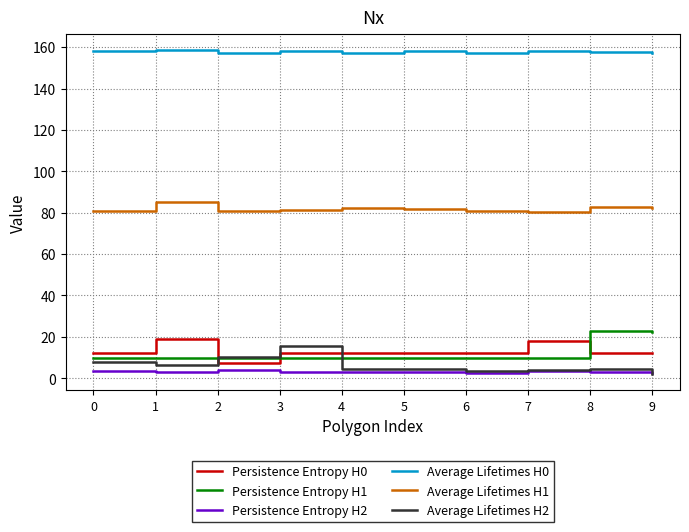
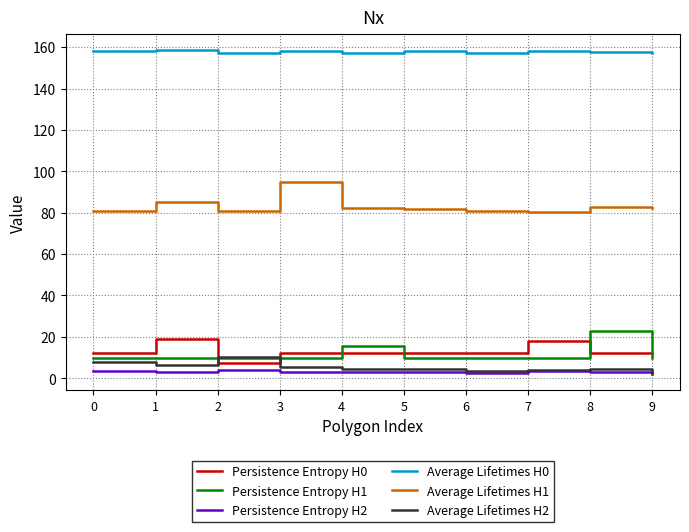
  {
    "Persistence Entropy H0": {
      "0": 12,
      "1": 19,
      "2": 8,
      "3": 12,
      "4": 12,
      "5": 12,
      "6": 12,
      "7": 18,
      "8": 12,
      "9": 12
    },
    "Persistence Entropy H1": {
      "0": 10,
      "1": 10,
      "3": 10,
-     "4": 10,
+     "4": 15,
      "5": 10,
      "6": 10,
      "7": 10,
      "8": 23,
-     "9": 22
+     "9": 10
    },
    "Persistence Entropy H2": {
      "0": 4,
      "1": 3,
      "2": 4,
      "3": 3,
      "4": 3,
      "5": 3
    },
    "Average Lifetimes H0": {
      "0": 158,
      "1": 158,
      "2": 157,
      "3": 158,
      "4": 157,
      "5": 158,
      "6": 157,
      "7": 158,
      "8": 158,
      "9": 157
    },
    "Average Lifetimes H1": {
      "0": 81,
      "1": 85,
      "2": 81,
-     "3": 81,
+     "3": 95,
      "4": 82,
      "5": 82,
      "6": 81,
      "7": 80,
      "8": 83,
      "9": 82
    },
    "Average Lifetimes H2": {
      "0": 8,
      "1": 6,
-     "3": 15,
+     "3": 5,
      "4": 5,
      "5": 4
    }
  }
